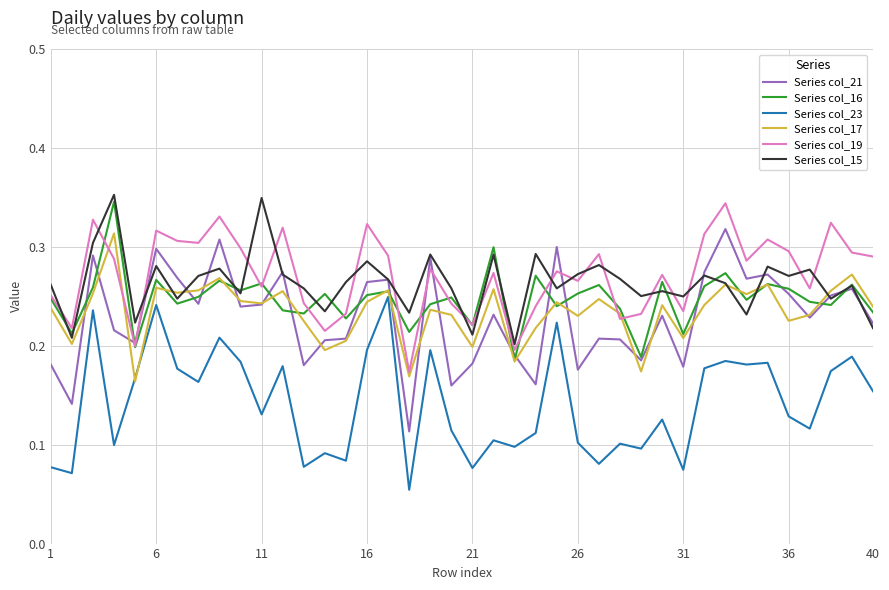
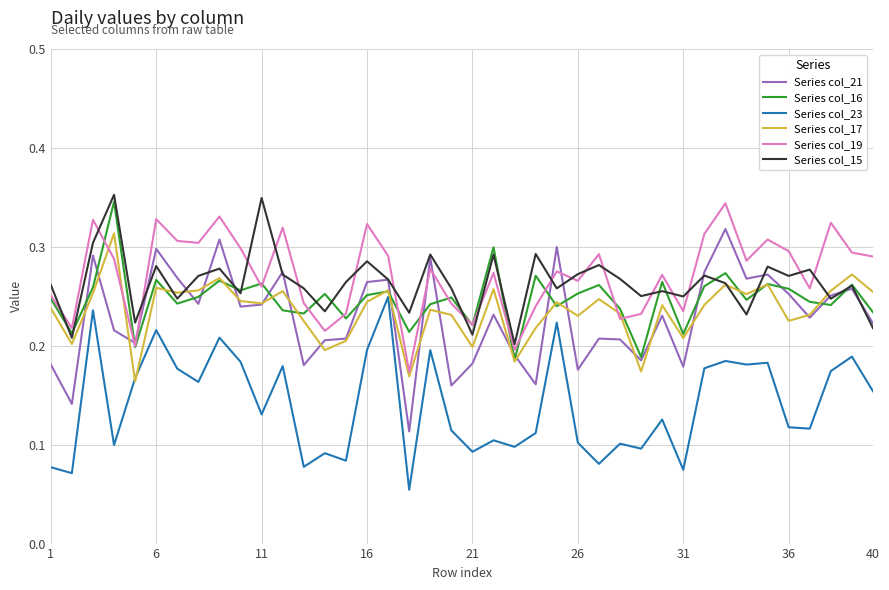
  {
    "Series col_21": {
      "1": 0.18,
      "6": 0.30,
      "16": 0.26,
      "21": 0.18,
      "26": 0.18,
      "31": 0.18,
      "36": 0.25,
      "40": 0.22
    },
    "Series col_16": {
      "1": 0.25,
      "6": 0.27,
      "11": 0.26,
      "16": 0.25,
      "26": 0.25,
      "31": 0.21,
      "36": 0.26,
      "40": 0.23
    },
    "Series col_23": {
      "1": 0.08,
-     "6": 0.24,
+     "6": 0.22,
      "11": 0.13,
      "16": 0.20,
-     "21": 0.08,
+     "21": 0.09,
      "26": 0.10,
      "31": 0.07,
-     "36": 0.13,
+     "36": 0.12,
      "40": 0.15
    },
    "Series col_17": {
      "1": 0.24,
      "6": 0.26,
      "16": 0.24,
      "21": 0.20,
      "26": 0.23,
      "31": 0.21,
      "36": 0.23,
-     "40": 0.24
+     "40": 0.25
    },
    "Series col_19": {
      "1": 0.25,
-     "6": 0.32,
+     "6": 0.33,
      "11": 0.26,
      "16": 0.32,
      "26": 0.27,
      "31": 0.24,
      "36": 0.30,
      "40": 0.29
    },
    "Series col_15": {
      "1": 0.26,
      "6": 0.28,
      "11": 0.35,
      "16": 0.29,
      "21": 0.21,
      "26": 0.27,
      "31": 0.25,
      "36": 0.27,
      "40": 0.22
    }
  }
